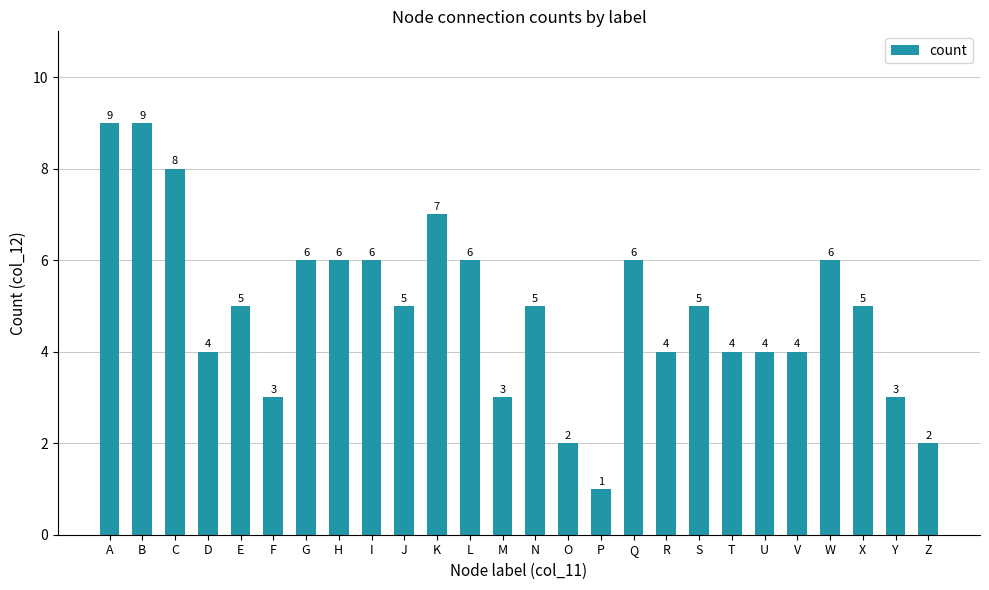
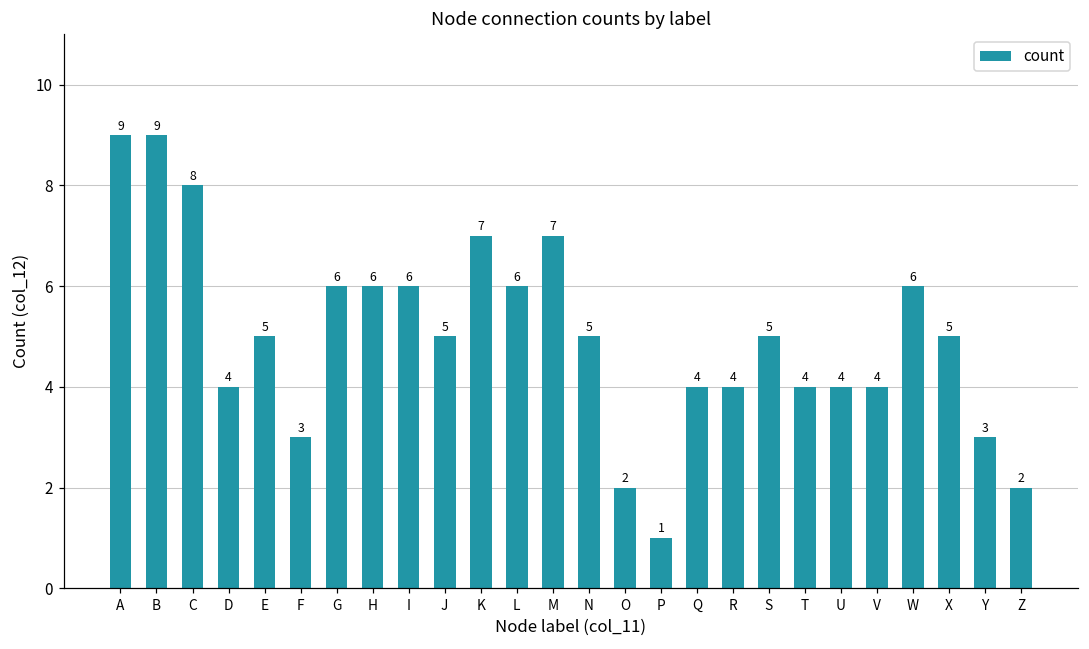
  {
    "A": 9,
    "B": 9,
    "C": 8,
    "D": 4,
    "E": 5,
    "F": 3,
    "G": 6,
    "H": 6,
    "I": 6,
    "J": 5,
    "K": 7,
    "L": 6,
-   "M": 3,
+   "M": 7,
    "N": 5,
    "O": 2,
    "P": 1,
-   "Q": 6,
+   "Q": 4,
    "R": 4,
    "S": 5,
    "T": 4,
    "U": 4,
    "V": 4,
    "W": 6,
    "X": 5,
    "Y": 3,
    "Z": 2
  }
